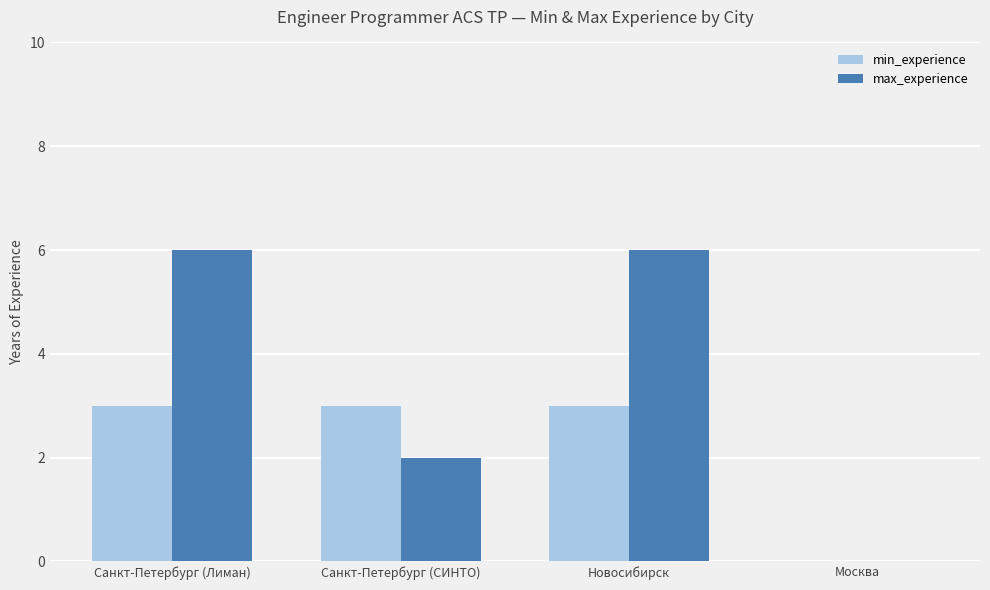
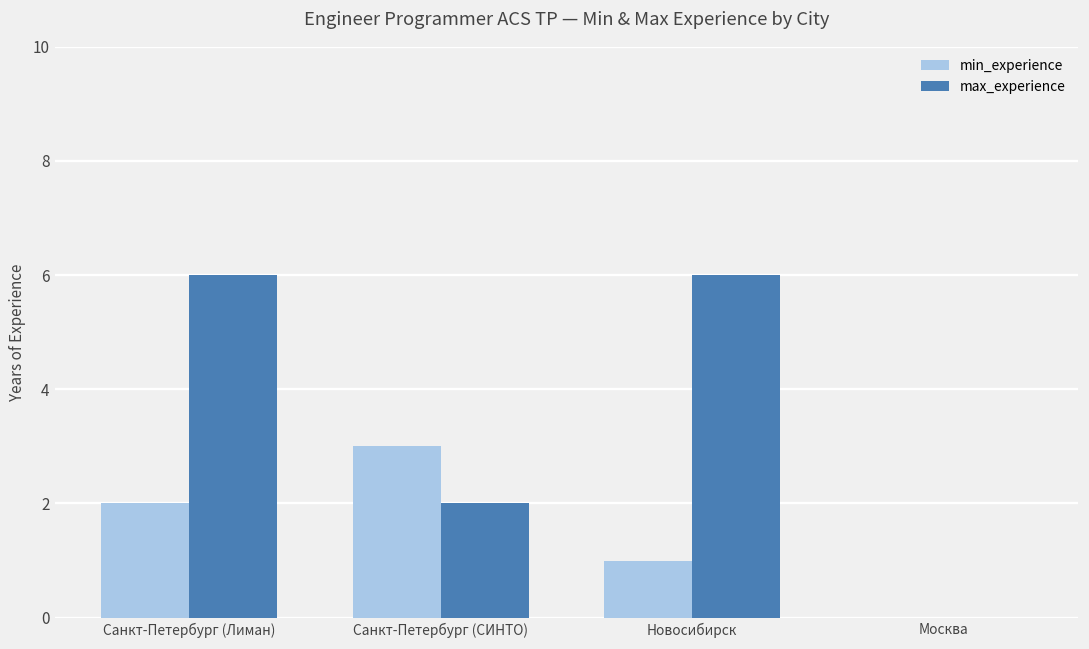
  {
    "min_experience": {
-     "Санкт-Петербург (Лиман)": 3,
+     "Санкт-Петербург (Лиман)": 2,
      "Санкт-Петербург (СИНТО)": 3,
-     "Новосибирск": 3,
+     "Новосибирск": 1,
      "Москва": 0
    },
    "max_experience": {
      "Санкт-Петербург (Лиман)": 6,
      "Санкт-Петербург (СИНТО)": 2,
      "Новосибирск": 6,
      "Москва": 0
    }
  }
